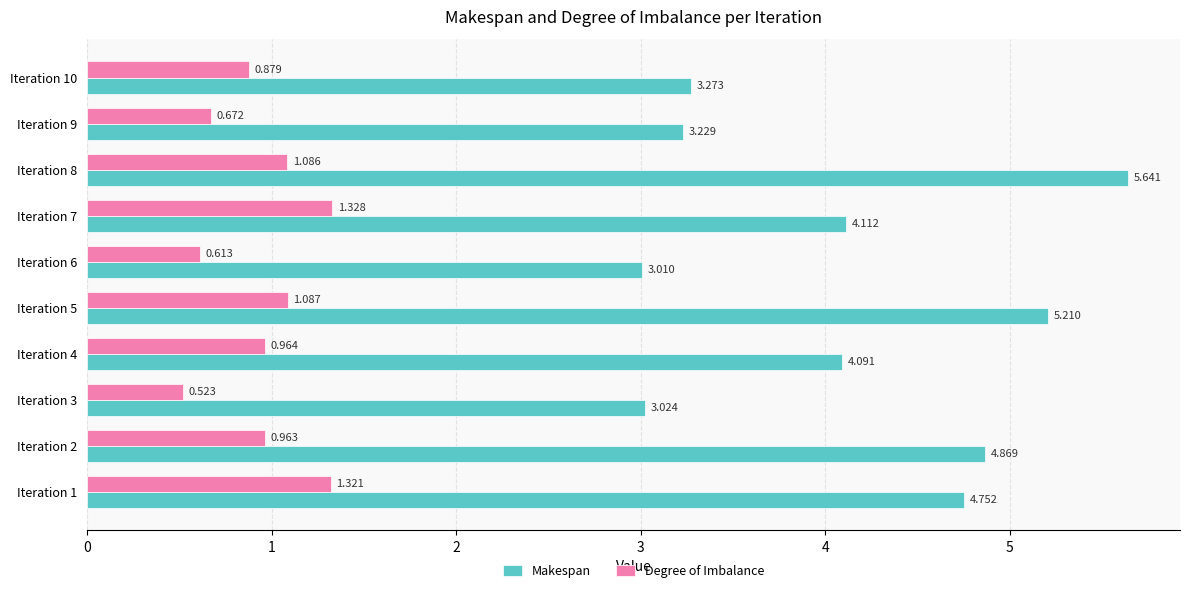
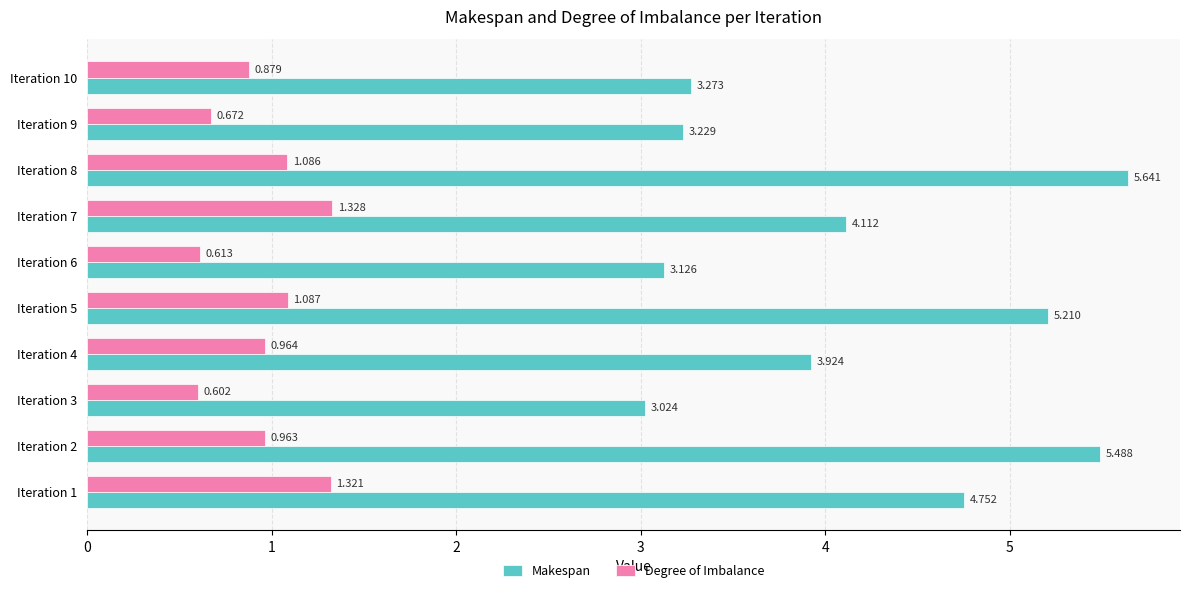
  {
    "Makespan": {
      "Iteration 10": 3.273,
      "Iteration 9": 3.229,
      "Iteration 8": 5.641,
      "Iteration 7": 4.112,
-     "Iteration 6": 3.010,
+     "Iteration 6": 3.126,
      "Iteration 5": 5.210,
-     "Iteration 4": 4.091,
+     "Iteration 4": 3.924,
      "Iteration 3": 3.024,
-     "Iteration 2": 4.869,
+     "Iteration 2": 5.488,
      "Iteration 1": 4.752
    },
    "Degree of Imbalance": {
      "Iteration 10": 0.879,
      "Iteration 9": 0.672,
      "Iteration 8": 1.086,
      "Iteration 7": 1.328,
      "Iteration 6": 0.613,
      "Iteration 5": 1.087,
      "Iteration 4": 0.964,
-     "Iteration 3": 0.523,
+     "Iteration 3": 0.602,
      "Iteration 2": 0.963,
      "Iteration 1": 1.321
    }
  }
